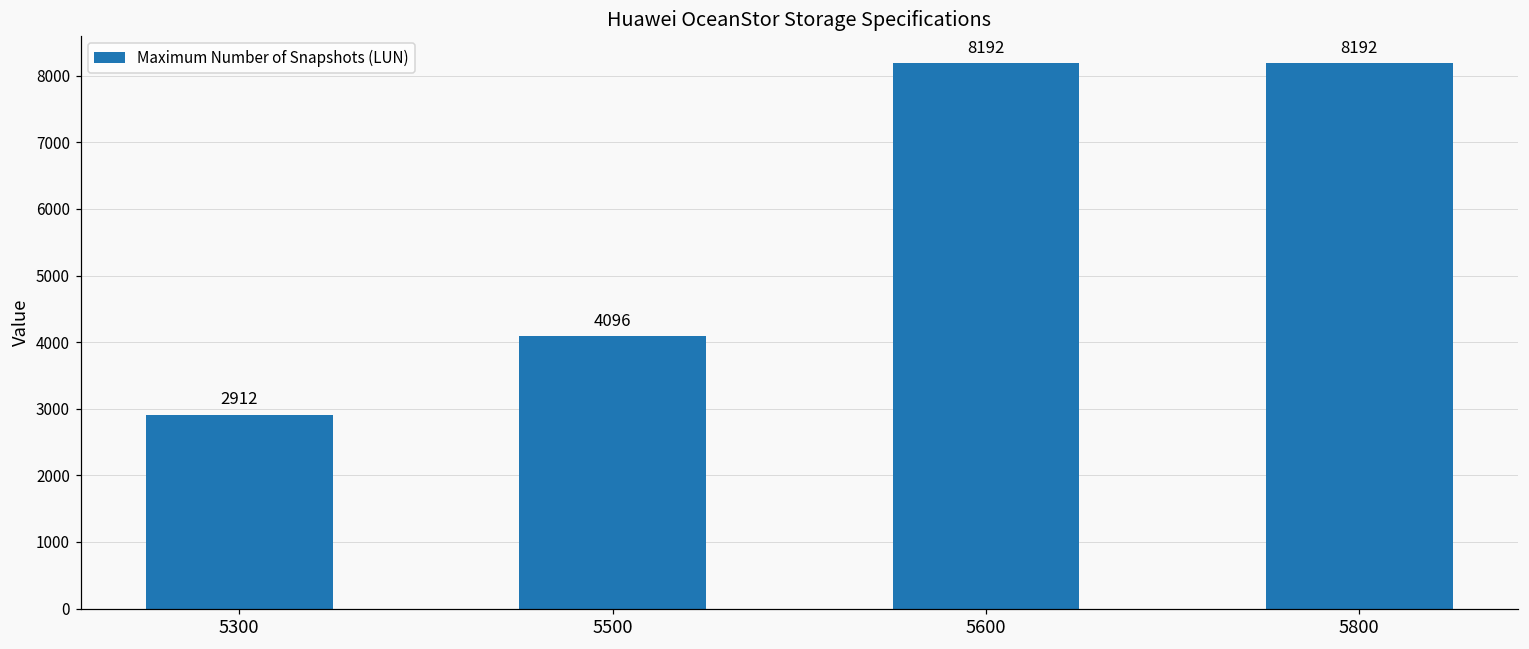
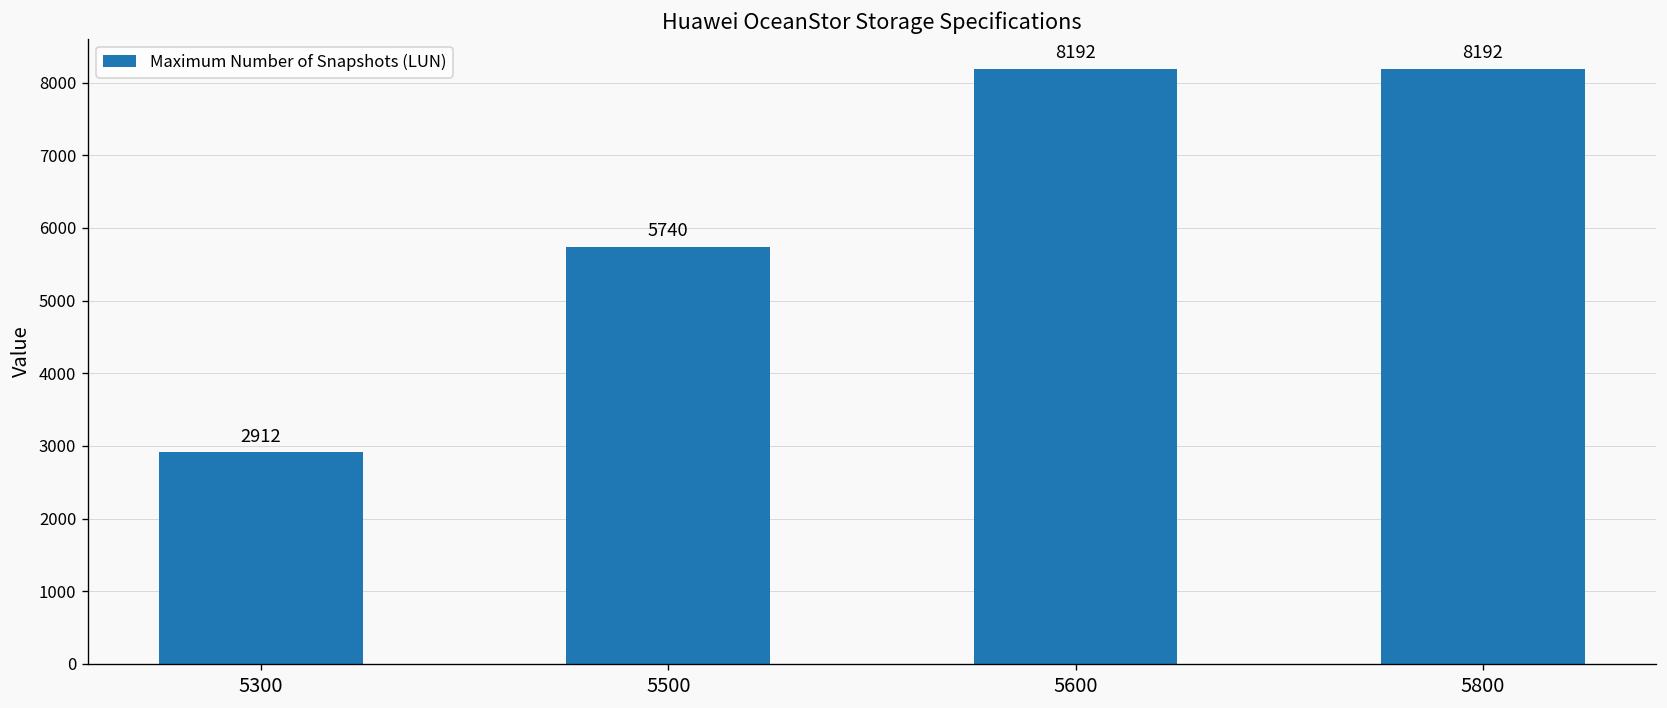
  {
    "5300": 2912,
-   "5500": 4096,
+   "5500": 5740,
    "5600": 8192,
    "5800": 8192
  }
